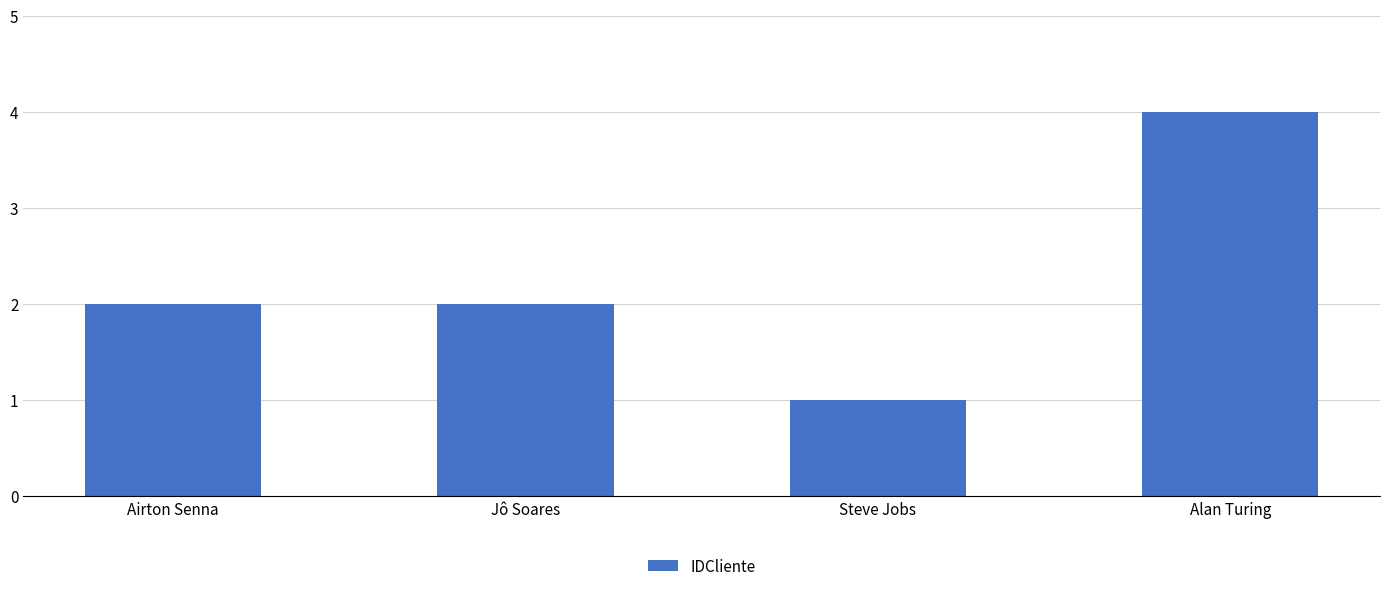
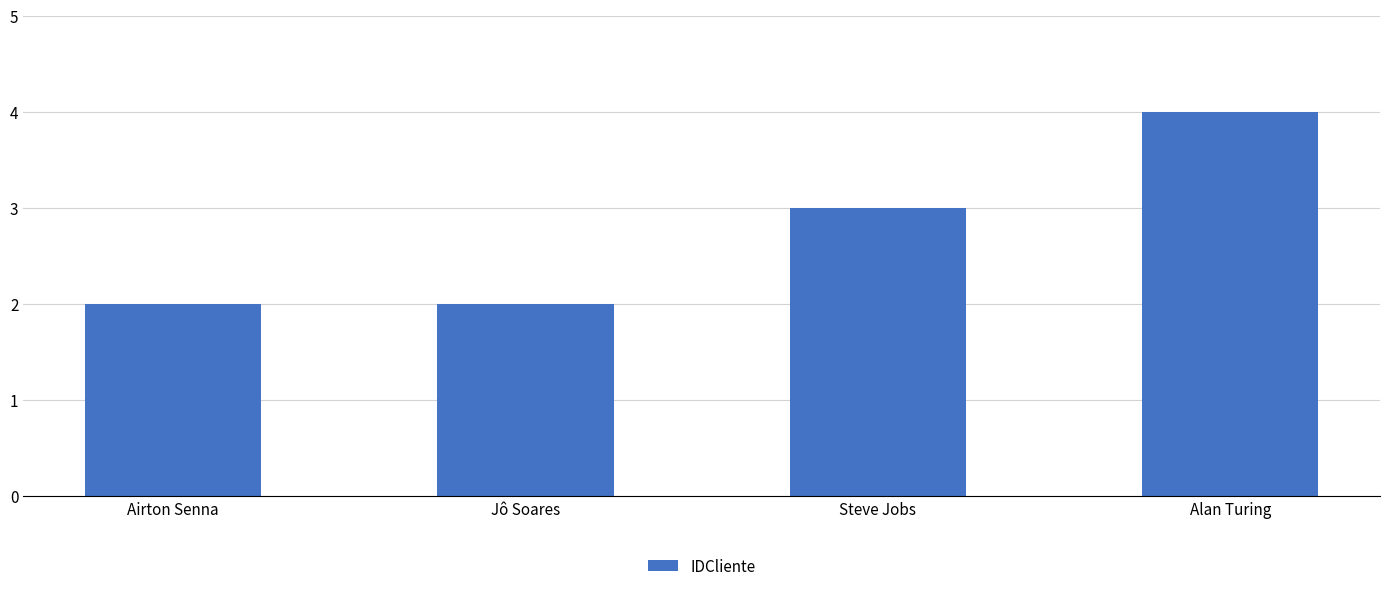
  {
    "Airton Senna": 2,
    "Jô Soares": 2,
-   "Steve Jobs": 1,
+   "Steve Jobs": 3,
    "Alan Turing": 4
  }
